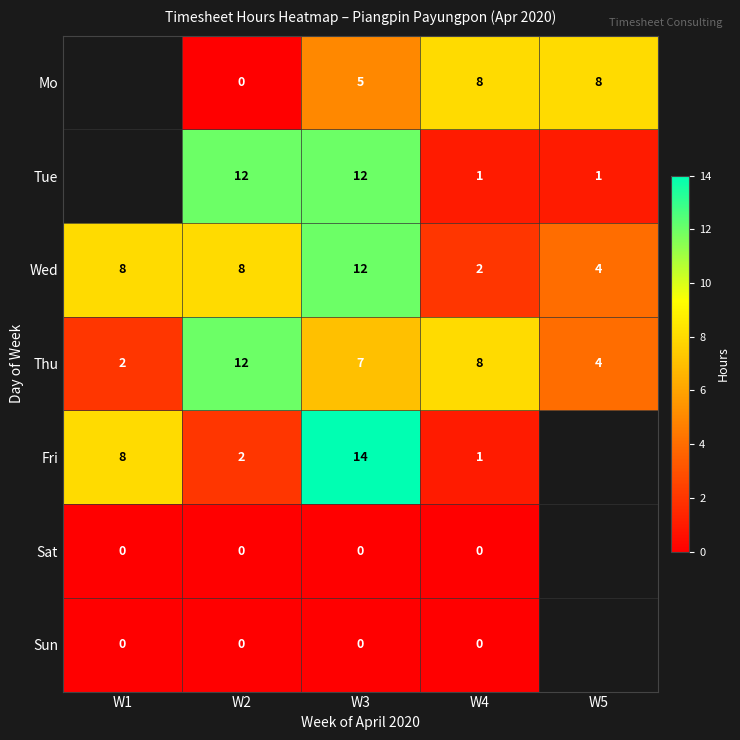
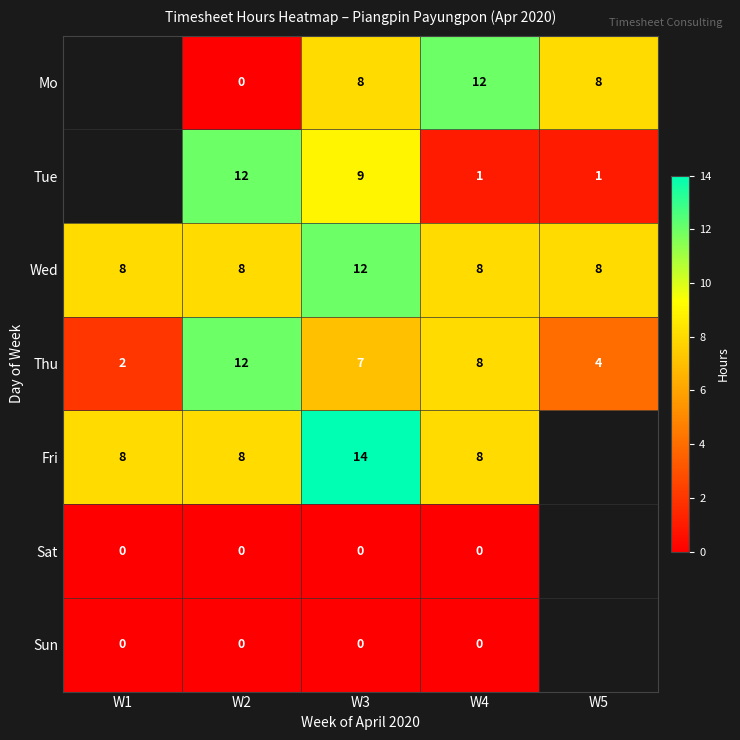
  {
    "Mo": {
      "W2": 0,
-     "W3": 5,
-     "W4": 8,
+     "W3": 8,
+     "W4": 12,
      "W5": 8
    },
    "Tue": {
      "W2": 12,
-     "W3": 12,
+     "W3": 9,
      "W4": 1,
      "W5": 1
    },
    "Wed": {
      "W1": 8,
      "W2": 8,
      "W3": 12,
-     "W4": 2,
-     "W5": 4
+     "W4": 8,
+     "W5": 8
    },
    "Thu": {
      "W1": 2,
      "W2": 12,
      "W3": 7,
      "W4": 8,
      "W5": 4
    },
    "Fri": {
      "W1": 8,
-     "W2": 2,
+     "W2": 8,
      "W3": 14,
-     "W4": 1
+     "W4": 8
    },
    "Sat": {
      "W1": 0,
      "W2": 0,
      "W3": 0,
      "W4": 0
    },
    "Sun": {
      "W1": 0,
      "W2": 0,
      "W3": 0,
      "W4": 0
    }
  }
